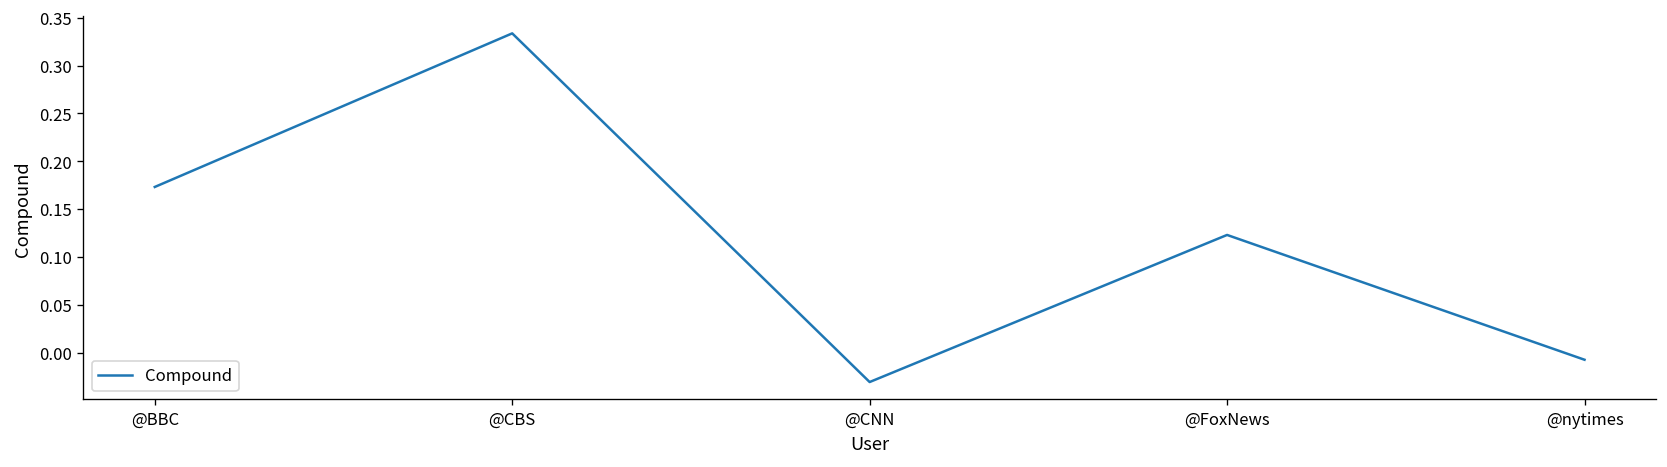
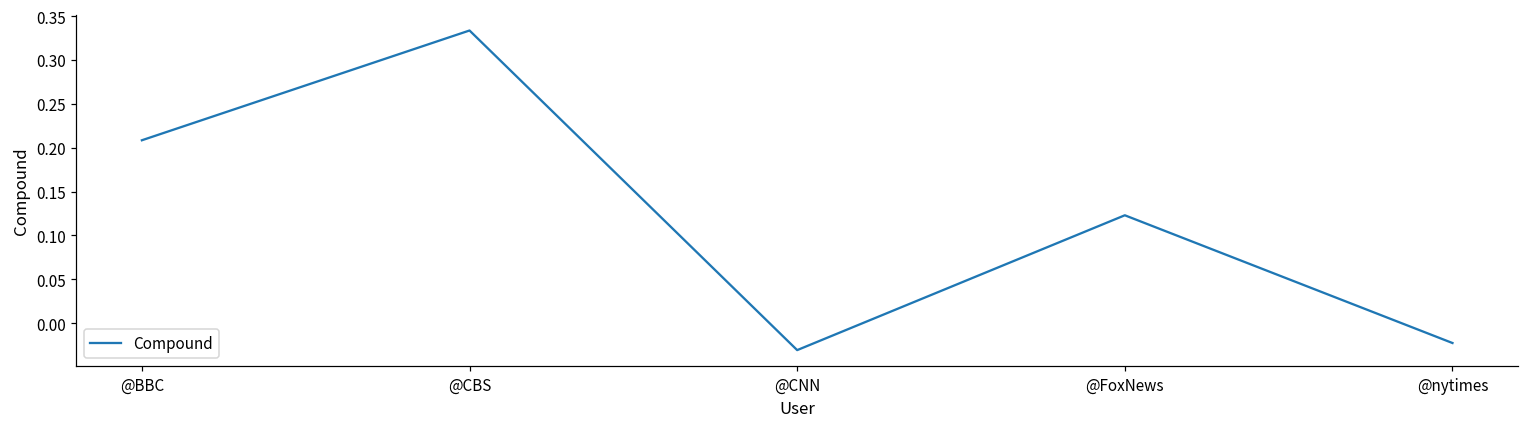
  {
-   "@BBC": 0.17,
+   "@BBC": 0.21,
    "@CBS": 0.33,
    "@CNN": -0.03,
    "@FoxNews": 0.12,
-   "@nytimes": -0.01
+   "@nytimes": -0.02
  }
